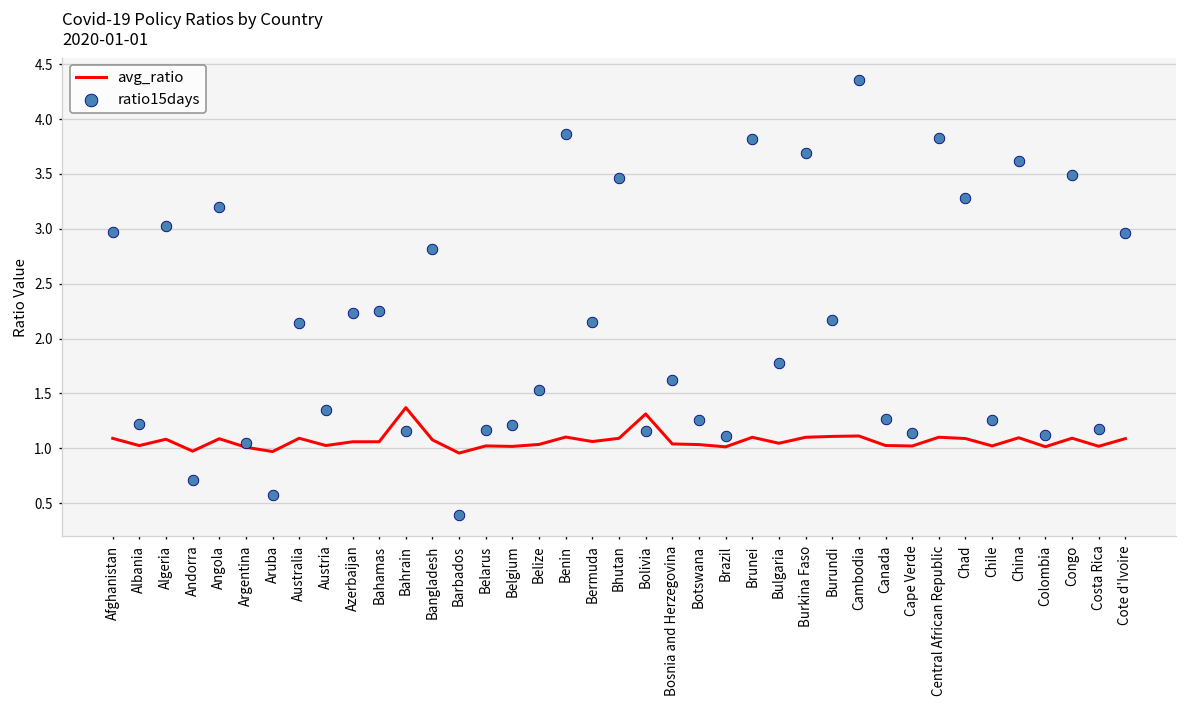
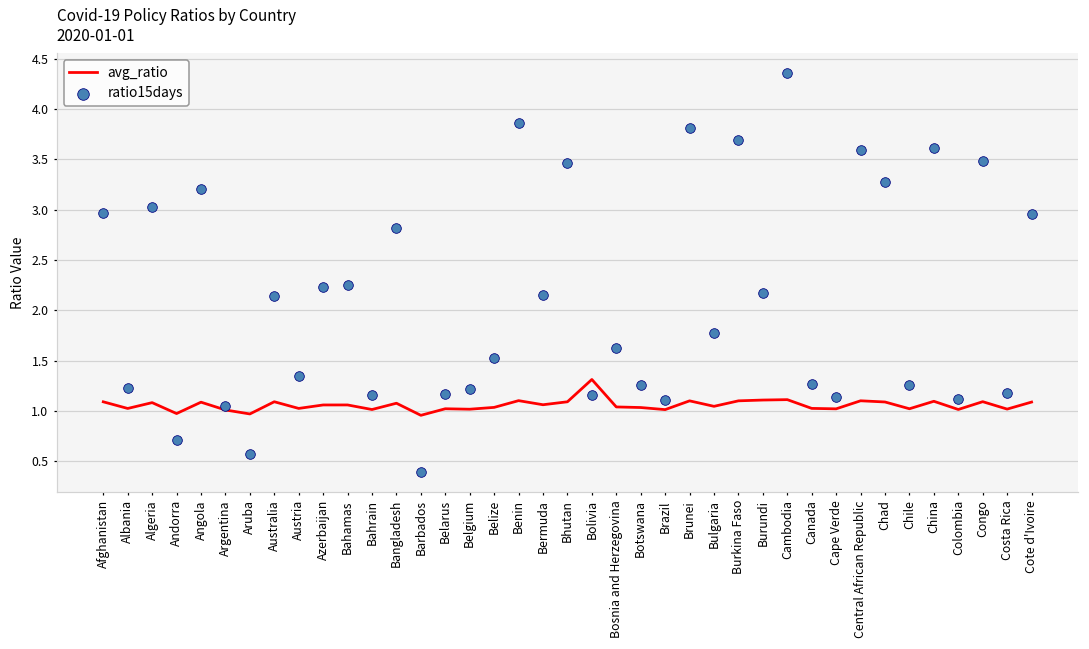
  {
    "avg_ratio": {
      "Afghanistan": 1.1,
      "Albania": 1.0,
      "Algeria": 1.1,
      "Andorra": 1.0,
      "Angola": 1.1,
      "Argentina": 1.0,
      "Aruba": 1.0,
      "Australia": 1.1,
      "Austria": 1.0,
      "Azerbaijan": 1.1,
      "Bahamas": 1.1,
-     "Bahrain": 1.4,
+     "Bahrain": 1.0,
      "Bangladesh": 1.1,
      "Barbados": 1.0,
      "Belarus": 1.0,
      "Belgium": 1.0,
      "Belize": 1.0,
      "Benin": 1.1,
      "Bermuda": 1.1,
      "Bhutan": 1.1,
      "Bolivia": 1.3,
      "Bosnia and Herzegovina": 1.0,
      "Botswana": 1.0,
      "Brazil": 1.0,
      "Brunei": 1.1,
      "Bulgaria": 1.0,
      "Burkina Faso": 1.1,
      "Burundi": 1.1,
      "Cambodia": 1.1,
      "Canada": 1.0,
      "Cape Verde": 1.0,
      "Central African Republic": 1.1,
      "Chad": 1.1,
      "Chile": 1.0,
      "China": 1.1,
      "Colombia": 1.0,
      "Congo": 1.1,
      "Costa Rica": 1.0,
      "Cote d'Ivoire": 1.1
    },
    "ratio15days": {
-     "Central African Republic": 3.8
+     "Central African Republic": 3.6
    }
  }
